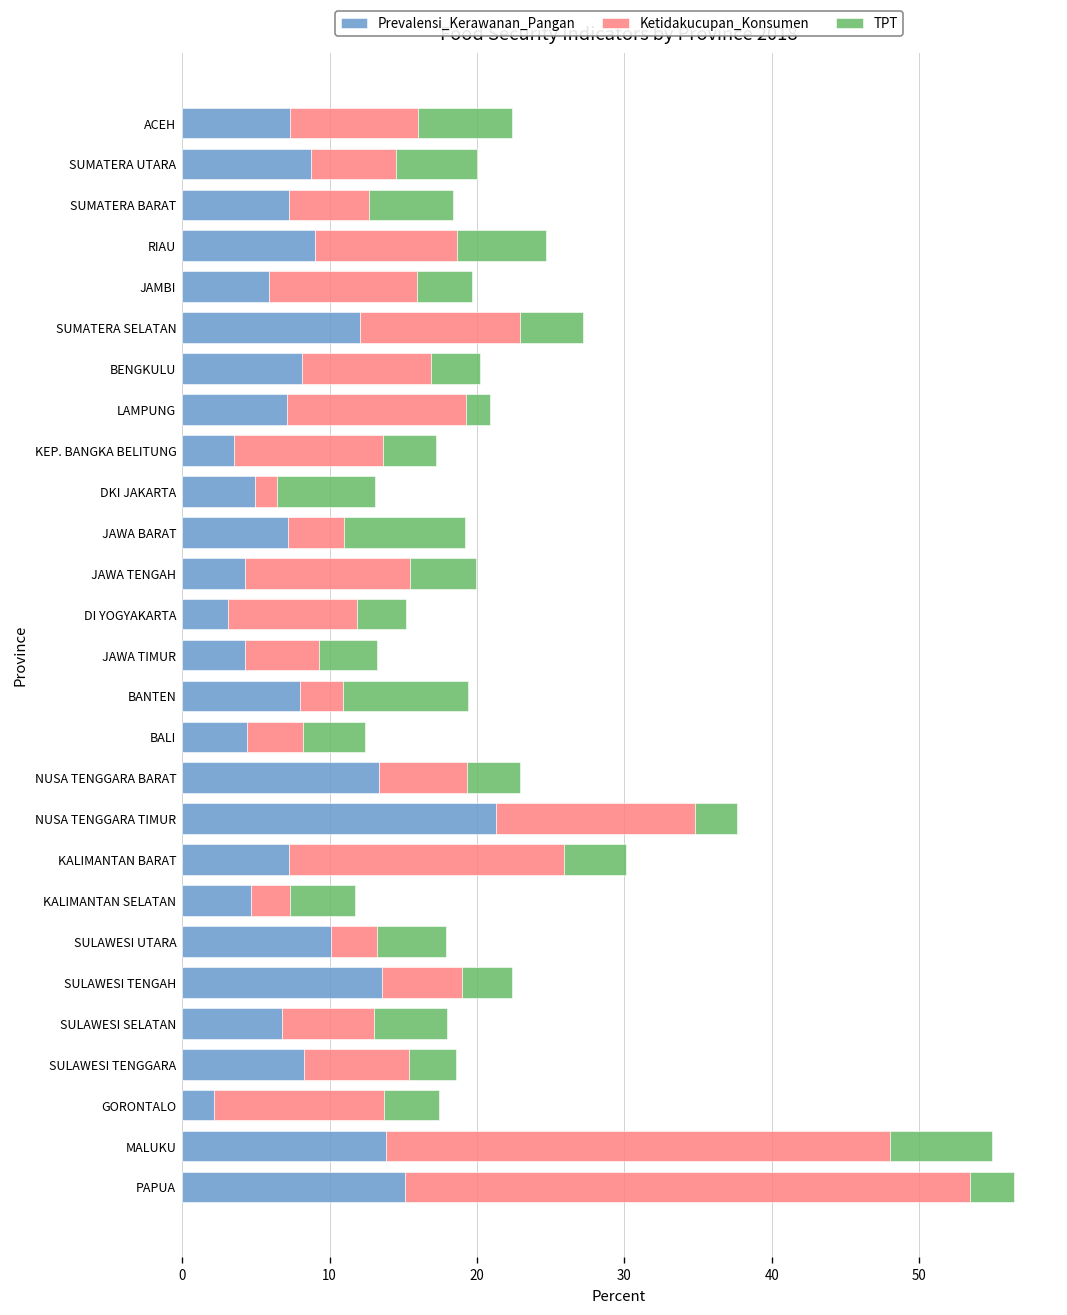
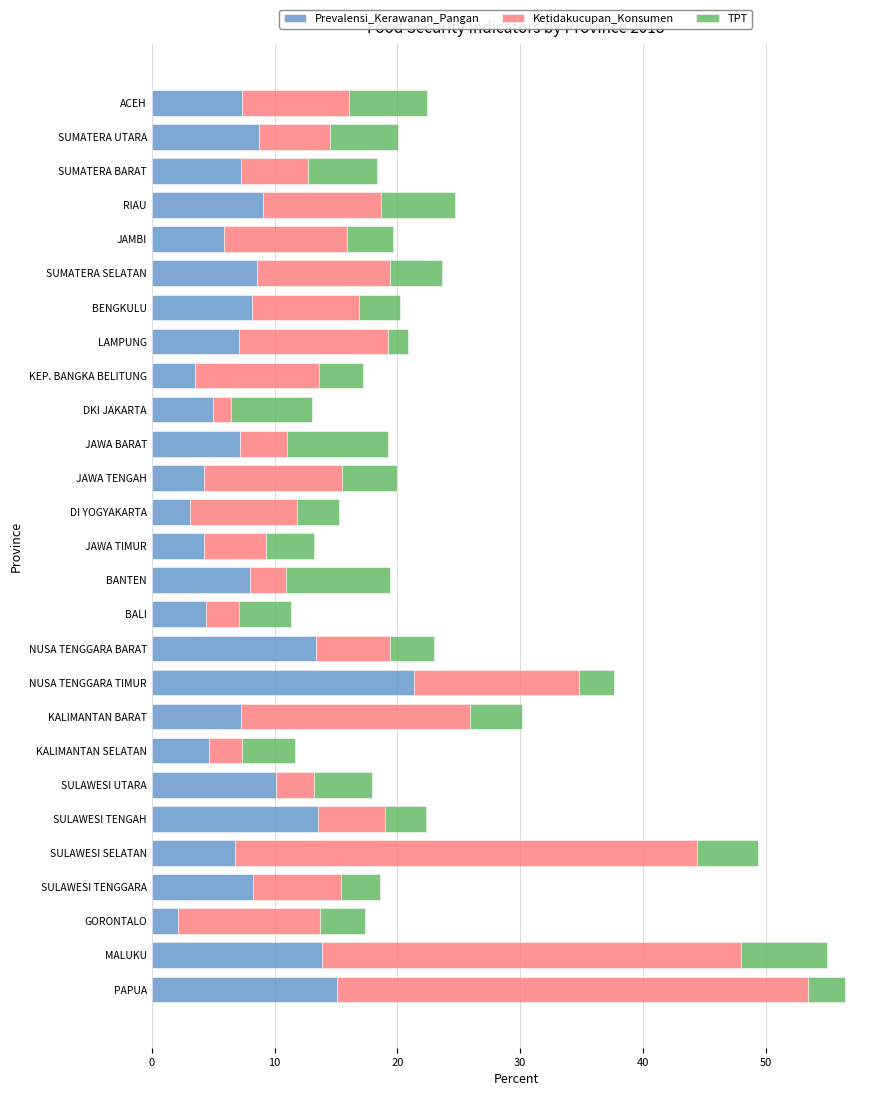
  {
    "Prevalensi_Kerawanan_Pangan": {
      "ACEH": 7.4,
      "SUMATERA UTARA": 8.7,
      "SUMATERA BARAT": 7.2,
      "RIAU": 9.0,
      "JAMBI": 5.9,
-     "SUMATERA SELATAN": 12.1,
+     "SUMATERA SELATAN": 8.5,
      "BENGKULU": 8.2,
      "LAMPUNG": 7.1,
      "KEP. BANGKA BELITUNG": 3.6,
      "DKI JAKARTA": 5.0,
      "JAWA BARAT": 7.2,
      "JAWA TENGAH": 4.3,
      "DI YOGYAKARTA": 3.1,
      "JAWA TIMUR": 4.3,
      "BANTEN": 8.0,
      "BALI": 4.4,
      "NUSA TENGGARA BARAT": 13.4,
      "NUSA TENGGARA TIMUR": 21.3,
      "KALIMANTAN BARAT": 7.3,
      "KALIMANTAN SELATAN": 4.7,
      "SULAWESI UTARA": 10.1,
      "SULAWESI TENGAH": 13.6,
      "SULAWESI SELATAN": 6.8,
      "SULAWESI TENGGARA": 8.3,
      "GORONTALO": 2.2,
      "MALUKU": 13.8,
      "PAPUA": 15.1
    },
    "Ketidakucupan_Konsumen": {
      "ACEH": 8.7,
      "SUMATERA UTARA": 5.8,
      "SUMATERA BARAT": 5.5,
      "RIAU": 9.7,
      "JAMBI": 10.0,
      "SUMATERA SELATAN": 10.8,
      "BENGKULU": 8.7,
      "LAMPUNG": 12.1,
      "KEP. BANGKA BELITUNG": 10.1,
      "DKI JAKARTA": 1.5,
      "JAWA BARAT": 3.8,
      "JAWA TENGAH": 11.2,
      "DI YOGYAKARTA": 8.7,
      "JAWA TIMUR": 5.0,
      "BANTEN": 3.0,
-     "BALI": 3.8,
+     "BALI": 2.7,
      "NUSA TENGGARA BARAT": 6.0,
      "NUSA TENGGARA TIMUR": 13.5,
      "KALIMANTAN BARAT": 18.7,
      "KALIMANTAN SELATAN": 2.7,
      "SULAWESI UTARA": 3.1,
      "SULAWESI TENGAH": 5.4,
-     "SULAWESI SELATAN": 6.2,
+     "SULAWESI SELATAN": 37.6,
      "SULAWESI TENGGARA": 7.1,
      "GORONTALO": 11.5,
      "MALUKU": 34.2,
      "PAPUA": 38.4
    },
    "TPT": {
      "ACEH": 6.3,
      "SUMATERA UTARA": 5.6,
      "SUMATERA BARAT": 5.7,
      "RIAU": 6.0,
      "JAMBI": 3.7,
      "SUMATERA SELATAN": 4.3,
      "BENGKULU": 3.4,
      "LAMPUNG": 1.6,
      "KEP. BANGKA BELITUNG": 3.6,
      "DKI JAKARTA": 6.6,
      "JAWA BARAT": 8.2,
      "JAWA TENGAH": 4.5,
      "DI YOGYAKARTA": 3.4,
      "JAWA TIMUR": 3.9,
      "BANTEN": 8.5,
      "BALI": 4.2,
      "NUSA TENGGARA BARAT": 3.6,
      "NUSA TENGGARA TIMUR": 2.9,
      "KALIMANTAN BARAT": 4.2,
      "KALIMANTAN SELATAN": 4.4,
      "SULAWESI UTARA": 4.7,
      "SULAWESI TENGAH": 3.4,
      "SULAWESI SELATAN": 4.9,
      "SULAWESI TENGGARA": 3.2,
      "GORONTALO": 3.7,
      "MALUKU": 6.9,
      "PAPUA": 3.0
    }
  }
